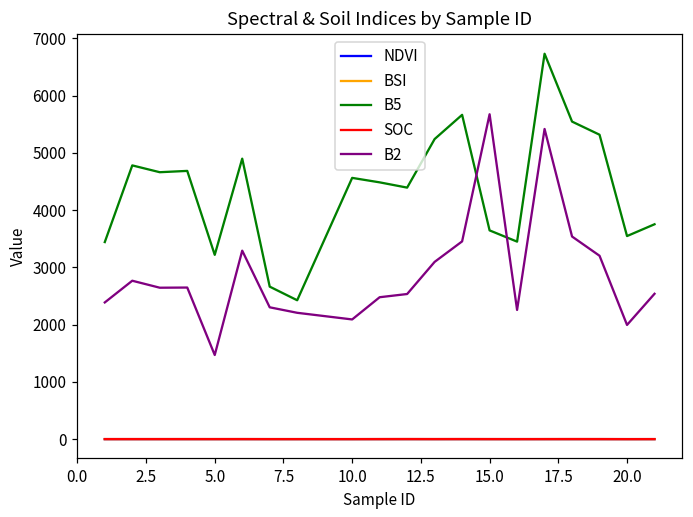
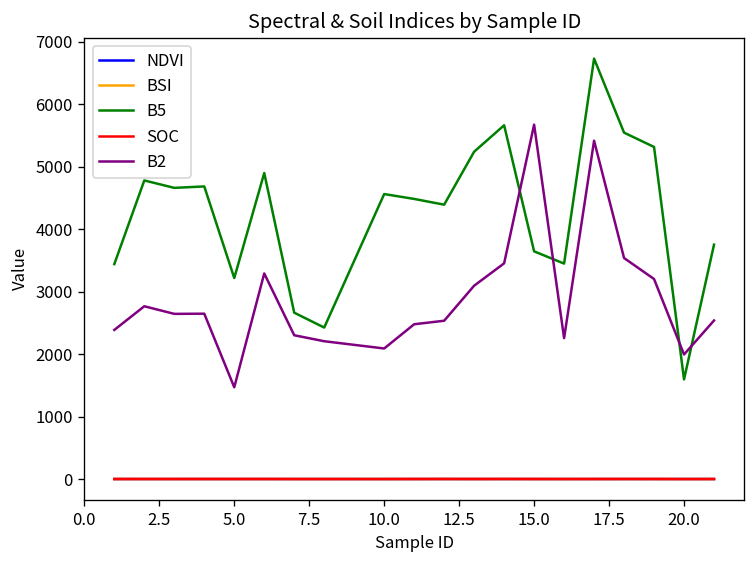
  {
    "SOC": {
      "5.0": 0,
      "10.0": 0,
      "15.0": 0,
      "20.0": 0
    },
    "B5": {
      "5.0": 3200,
      "10.0": 4600,
      "15.0": 3600,
-     "20.0": 3500
+     "20.0": 1600
    },
    "B2": {
      "5.0": 1500,
      "10.0": 2100,
      "15.0": 5700,
      "20.0": 2000
    }
  }
